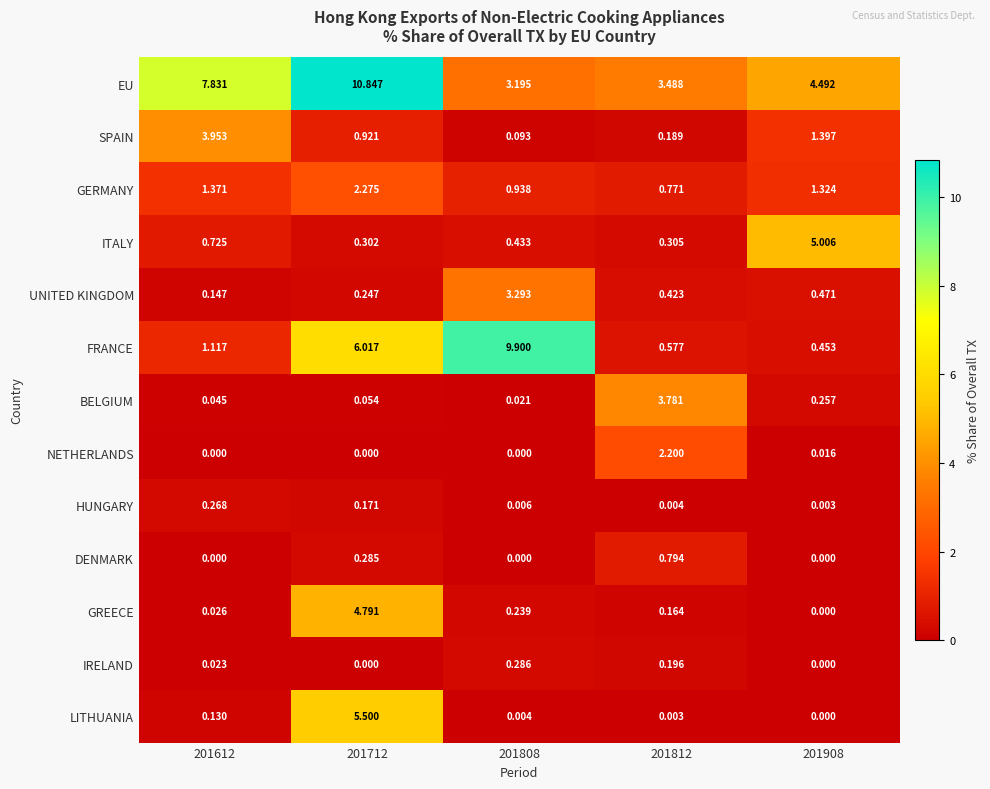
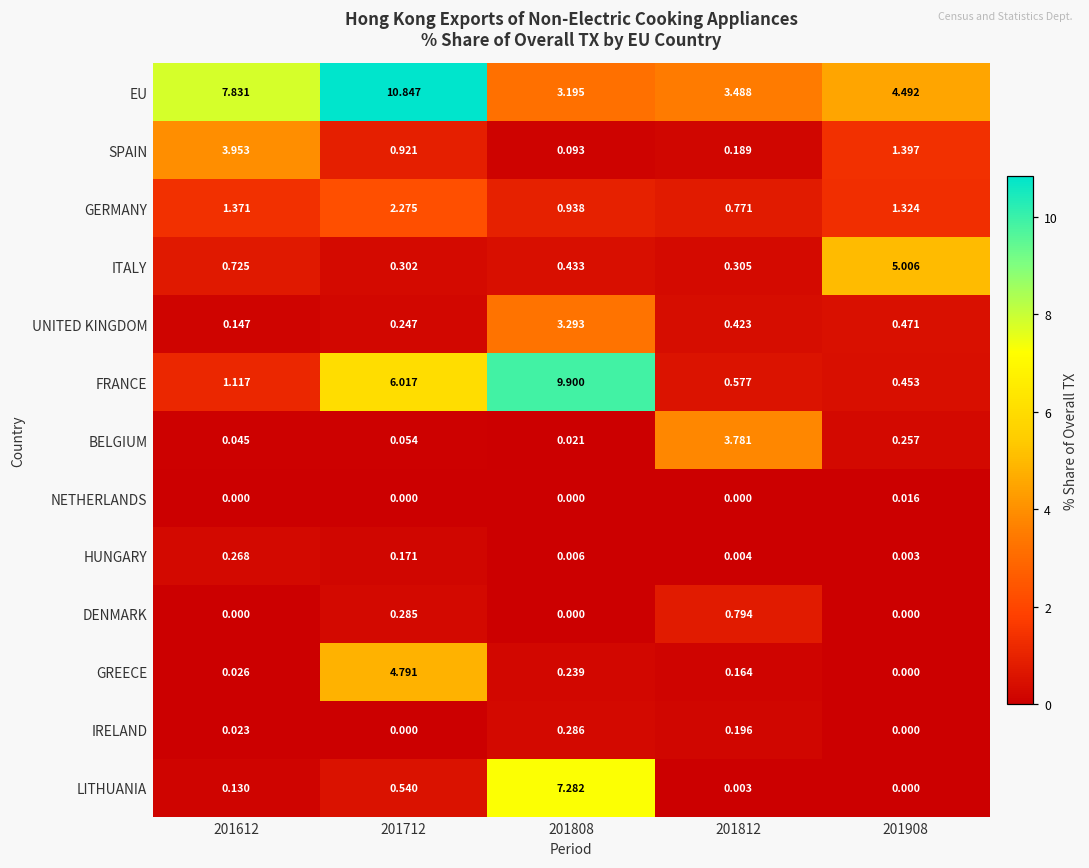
  {
    "EU": {
      "201612": 7.831,
      "201712": 10.847,
      "201808": 3.195,
      "201812": 3.488,
      "201908": 4.492
    },
    "SPAIN": {
      "201612": 3.953,
      "201712": 0.921,
      "201808": 0.093,
      "201812": 0.189,
      "201908": 1.397
    },
    "GERMANY": {
      "201612": 1.371,
      "201712": 2.275,
      "201808": 0.938,
      "201812": 0.771,
      "201908": 1.324
    },
    "ITALY": {
      "201612": 0.725,
      "201712": 0.302,
      "201808": 0.433,
      "201812": 0.305,
      "201908": 5.006
    },
    "UNITED KINGDOM": {
      "201612": 0.147,
      "201712": 0.247,
      "201808": 3.293,
      "201812": 0.423,
      "201908": 0.471
    },
    "FRANCE": {
      "201612": 1.117,
      "201712": 6.017,
      "201808": 9.900,
      "201812": 0.577,
      "201908": 0.453
    },
    "BELGIUM": {
      "201612": 0.045,
      "201712": 0.054,
      "201808": 0.021,
      "201812": 3.781,
      "201908": 0.257
    },
    "NETHERLANDS": {
      "201612": 0.000,
      "201712": 0.000,
      "201808": 0.000,
-     "201812": 2.200,
+     "201812": 0.000,
      "201908": 0.016
    },
    "HUNGARY": {
      "201612": 0.268,
      "201712": 0.171,
      "201808": 0.006,
      "201812": 0.004,
      "201908": 0.003
    },
    "DENMARK": {
      "201612": 0.000,
      "201712": 0.285,
      "201808": 0.000,
      "201812": 0.794,
      "201908": 0.000
    },
    "GREECE": {
      "201612": 0.026,
      "201712": 4.791,
      "201808": 0.239,
      "201812": 0.164,
      "201908": 0.000
    },
    "IRELAND": {
      "201612": 0.023,
      "201712": 0.000,
      "201808": 0.286,
      "201812": 0.196,
      "201908": 0.000
    },
    "LITHUANIA": {
      "201612": 0.130,
-     "201712": 5.500,
-     "201808": 0.004,
+     "201712": 0.540,
+     "201808": 7.282,
      "201812": 0.003,
      "201908": 0.000
    }
  }
